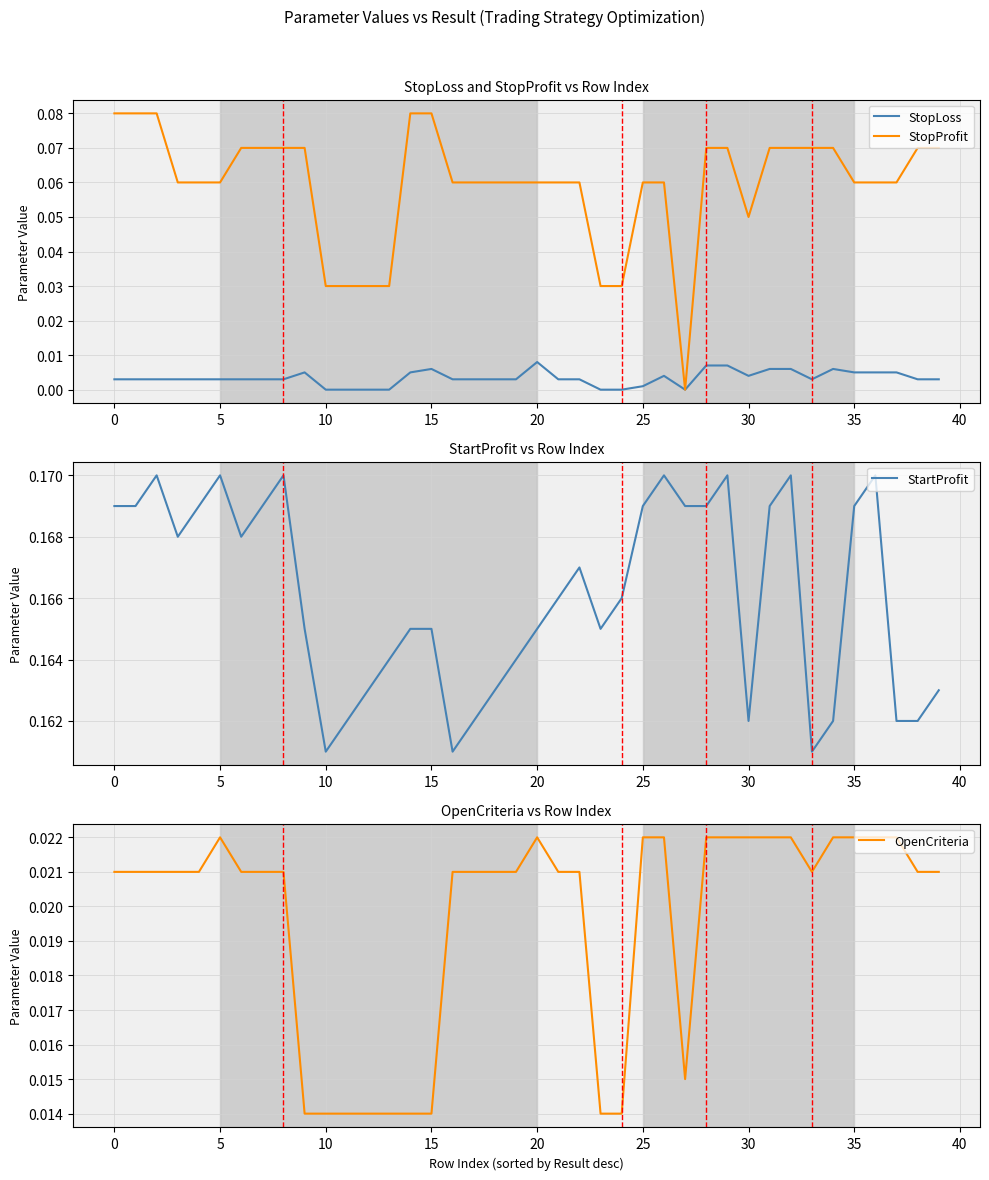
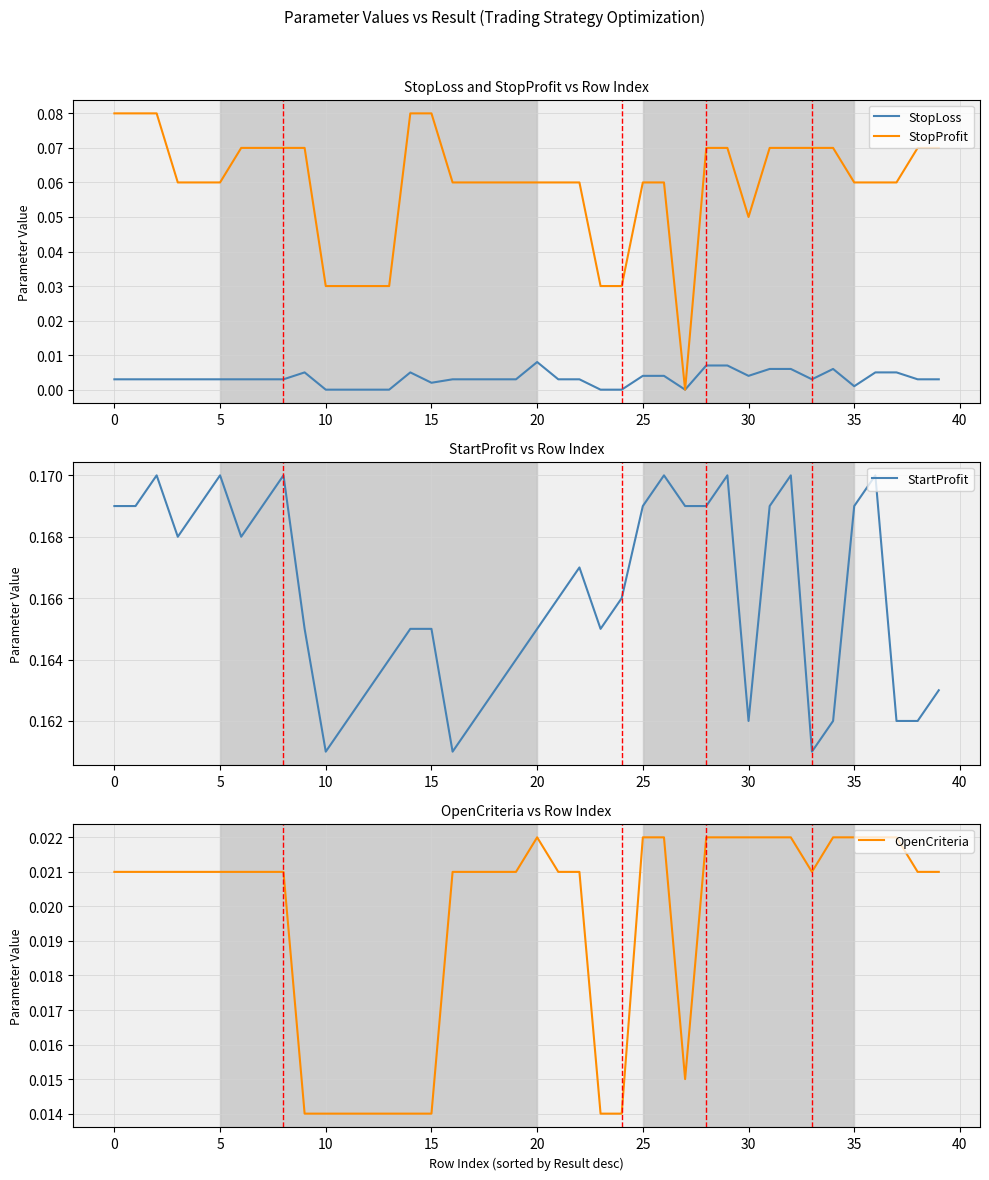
  {
    "StopLoss and StopProfit vs Row Index": {
      "StopLoss": {
        "0": 0.003,
        "5": 0.003,
        "10": 0.000,
-       "15": 0.006,
+       "15": 0.002,
        "20": 0.008,
-       "25": 0.001,
+       "25": 0.004,
        "30": 0.004,
-       "35": 0.005
+       "35": 0.001
      },
      "StopProfit": {
        "0": 0.080,
        "5": 0.060,
        "10": 0.030,
        "15": 0.080,
        "20": 0.060,
        "25": 0.060,
        "30": 0.050,
        "35": 0.060
      }
    },
    "StartProfit vs Row Index": {
      "0": 0.1690,
      "5": 0.1700,
      "10": 0.1610,
      "15": 0.1650,
      "20": 0.1650,
      "25": 0.1690,
      "30": 0.1620,
      "35": 0.1690
    },
    "OpenCriteria vs Row Index": {
      "0": 0.021,
-     "5": 0.022,
+     "5": 0.021,
      "10": 0.014,
      "15": 0.014,
      "20": 0.022,
      "25": 0.022,
      "30": 0.022
    }
  }
